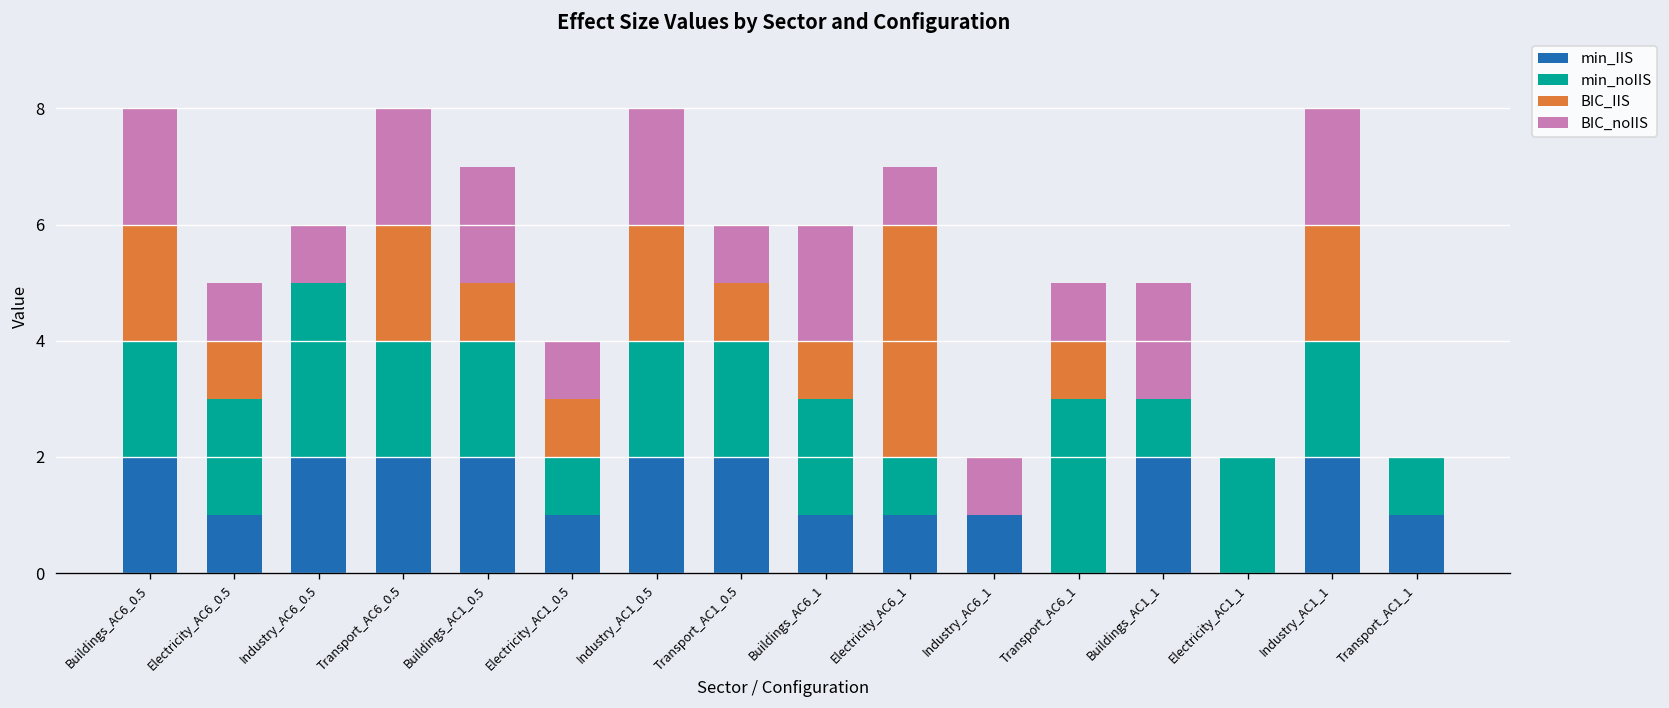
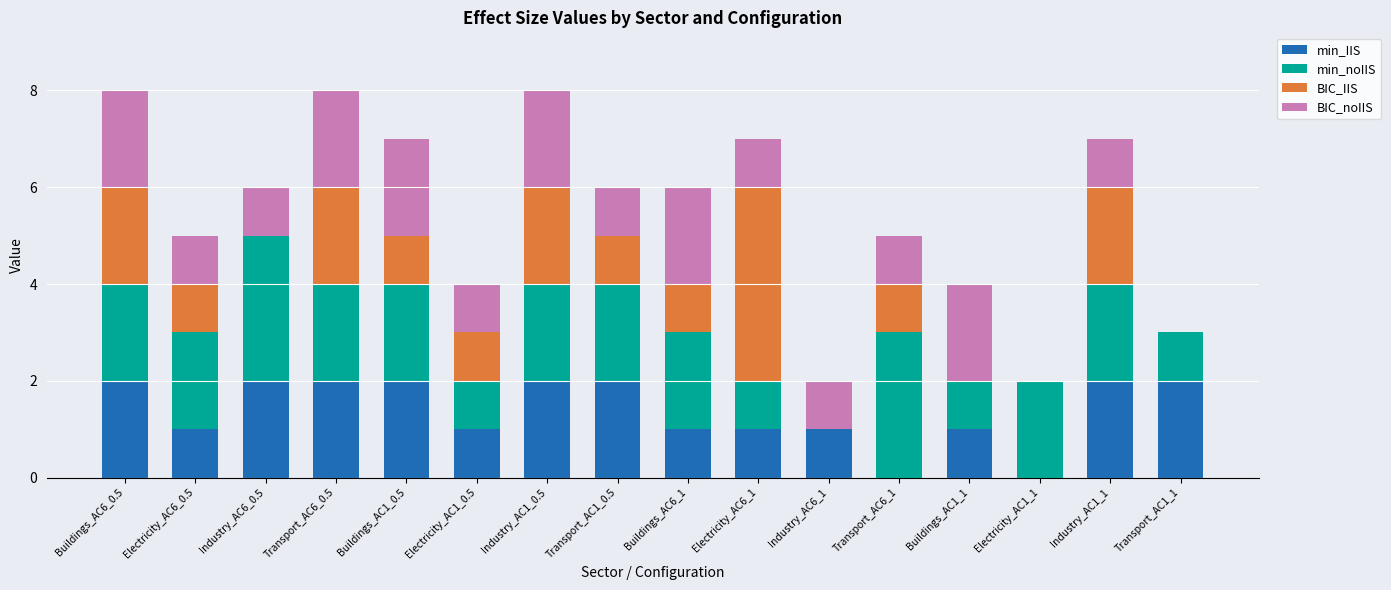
  {
    "min_IIS": {
      "Buildings_AC6_0.5": 2,
      "Electricity_AC6_0.5": 1,
      "Industry_AC6_0.5": 2,
      "Transport_AC6_0.5": 2,
      "Buildings_AC1_0.5": 2,
      "Electricity_AC1_0.5": 1,
      "Industry_AC1_0.5": 2,
      "Transport_AC1_0.5": 2,
      "Buildings_AC6_1": 1,
      "Electricity_AC6_1": 1,
      "Industry_AC6_1": 1,
      "Transport_AC6_1": 0,
-     "Buildings_AC1_1": 2,
+     "Buildings_AC1_1": 1,
      "Electricity_AC1_1": 0,
      "Industry_AC1_1": 2,
-     "Transport_AC1_1": 1
+     "Transport_AC1_1": 2
    },
    "min_noIIS": {
      "Buildings_AC6_0.5": 2,
      "Electricity_AC6_0.5": 2,
      "Industry_AC6_0.5": 3,
      "Transport_AC6_0.5": 2,
      "Buildings_AC1_0.5": 2,
      "Electricity_AC1_0.5": 1,
      "Industry_AC1_0.5": 2,
      "Transport_AC1_0.5": 2,
      "Buildings_AC6_1": 2,
      "Electricity_AC6_1": 1,
      "Industry_AC6_1": 0,
      "Transport_AC6_1": 3,
      "Buildings_AC1_1": 1,
      "Electricity_AC1_1": 2,
      "Industry_AC1_1": 2,
      "Transport_AC1_1": 1
    },
    "BIC_IIS": {
      "Buildings_AC6_0.5": 2,
      "Electricity_AC6_0.5": 1,
      "Industry_AC6_0.5": 0,
      "Transport_AC6_0.5": 2,
      "Buildings_AC1_0.5": 1,
      "Electricity_AC1_0.5": 1,
      "Industry_AC1_0.5": 2,
      "Transport_AC1_0.5": 1,
      "Buildings_AC6_1": 1,
      "Electricity_AC6_1": 4,
      "Industry_AC6_1": 0,
      "Transport_AC6_1": 1,
      "Buildings_AC1_1": 0,
      "Electricity_AC1_1": 0,
      "Industry_AC1_1": 2,
      "Transport_AC1_1": 0
    },
    "BIC_noIIS": {
      "Buildings_AC6_0.5": 2,
      "Electricity_AC6_0.5": 1,
      "Industry_AC6_0.5": 1,
      "Transport_AC6_0.5": 2,
      "Buildings_AC1_0.5": 2,
      "Electricity_AC1_0.5": 1,
      "Industry_AC1_0.5": 2,
      "Transport_AC1_0.5": 1,
      "Buildings_AC6_1": 2,
      "Electricity_AC6_1": 1,
      "Industry_AC6_1": 1,
      "Transport_AC6_1": 1,
      "Buildings_AC1_1": 2,
      "Electricity_AC1_1": 0,
-     "Industry_AC1_1": 2,
+     "Industry_AC1_1": 1,
      "Transport_AC1_1": 0
    }
  }
